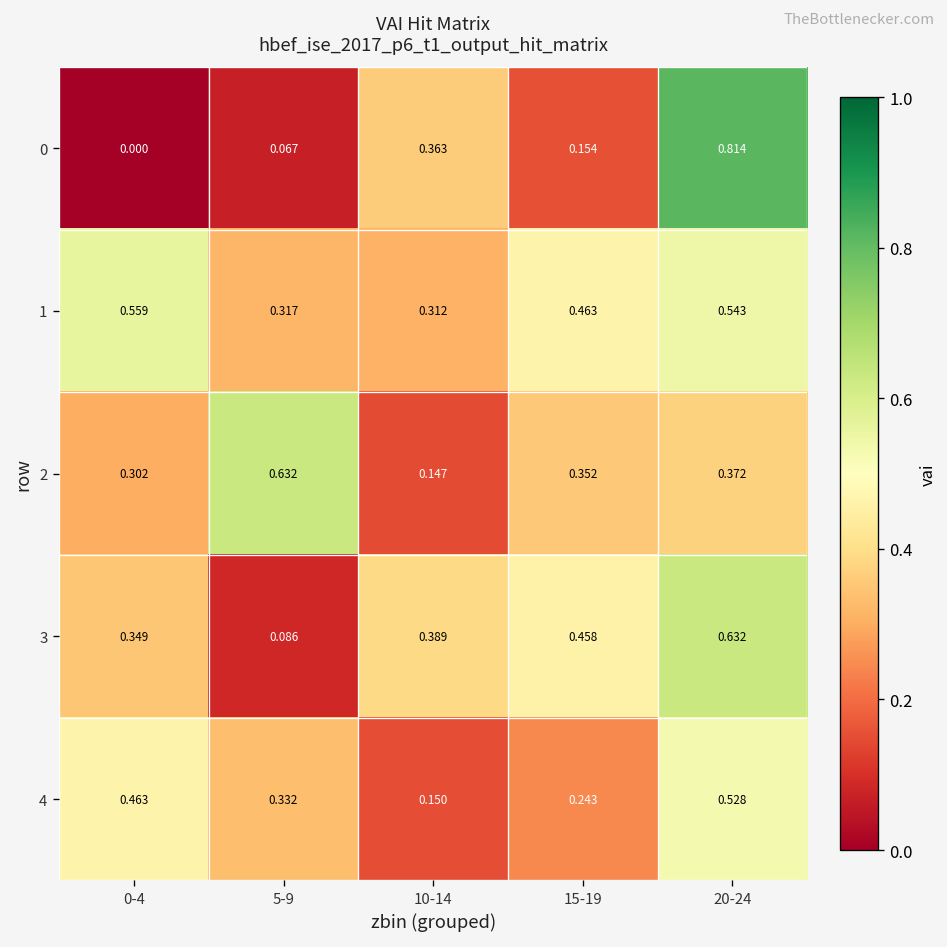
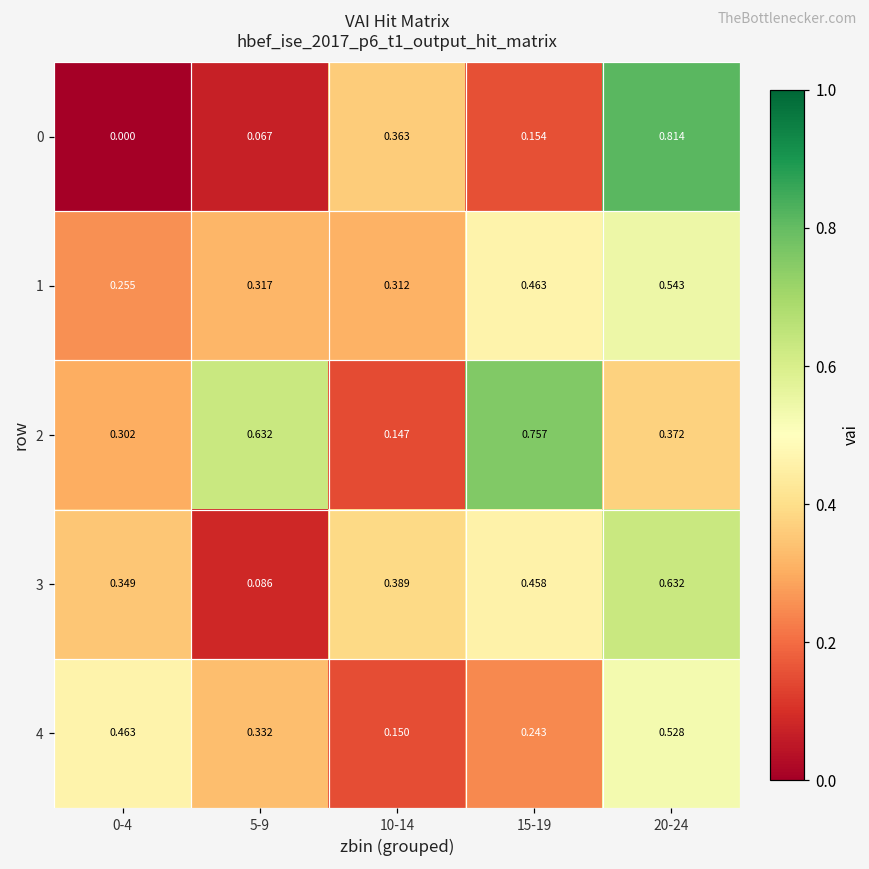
  {
    "0": {
      "0-4": 0.000,
      "5-9": 0.067,
      "10-14": 0.363,
      "15-19": 0.154,
      "20-24": 0.814
    },
    "1": {
-     "0-4": 0.559,
+     "0-4": 0.255,
      "5-9": 0.317,
      "10-14": 0.312,
      "15-19": 0.463,
      "20-24": 0.543
    },
    "2": {
      "0-4": 0.302,
      "5-9": 0.632,
      "10-14": 0.147,
-     "15-19": 0.352,
+     "15-19": 0.757,
      "20-24": 0.372
    },
    "3": {
      "0-4": 0.349,
      "5-9": 0.086,
      "10-14": 0.389,
      "15-19": 0.458,
      "20-24": 0.632
    },
    "4": {
      "0-4": 0.463,
      "5-9": 0.332,
      "10-14": 0.150,
      "15-19": 0.243,
      "20-24": 0.528
    }
  }
